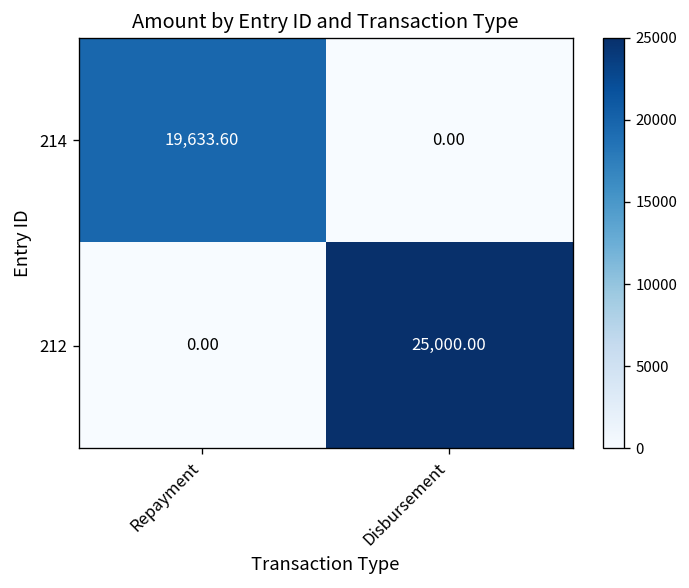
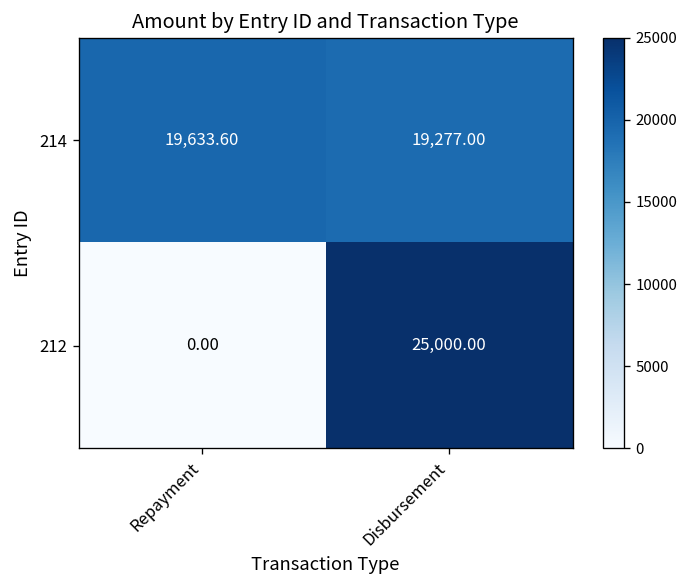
  {
    "214": {
      "Repayment": "19,633.60",
-     "Disbursement": "0.00"
+     "Disbursement": "19,277.00"
    },
    "212": {
      "Repayment": "0.00",
      "Disbursement": "25,000.00"
    }
  }
